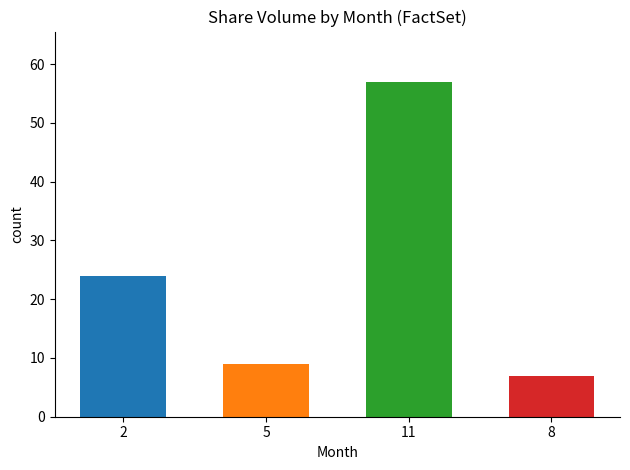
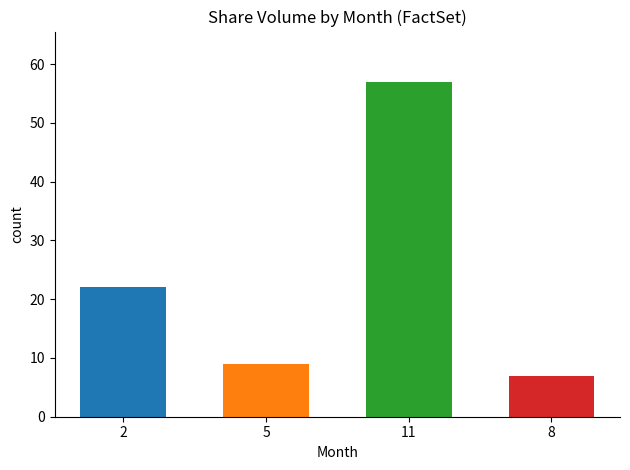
  {
-   "2": 24,
+   "2": 22,
    "5": 9,
    "11": 57,
    "8": 7
  }
